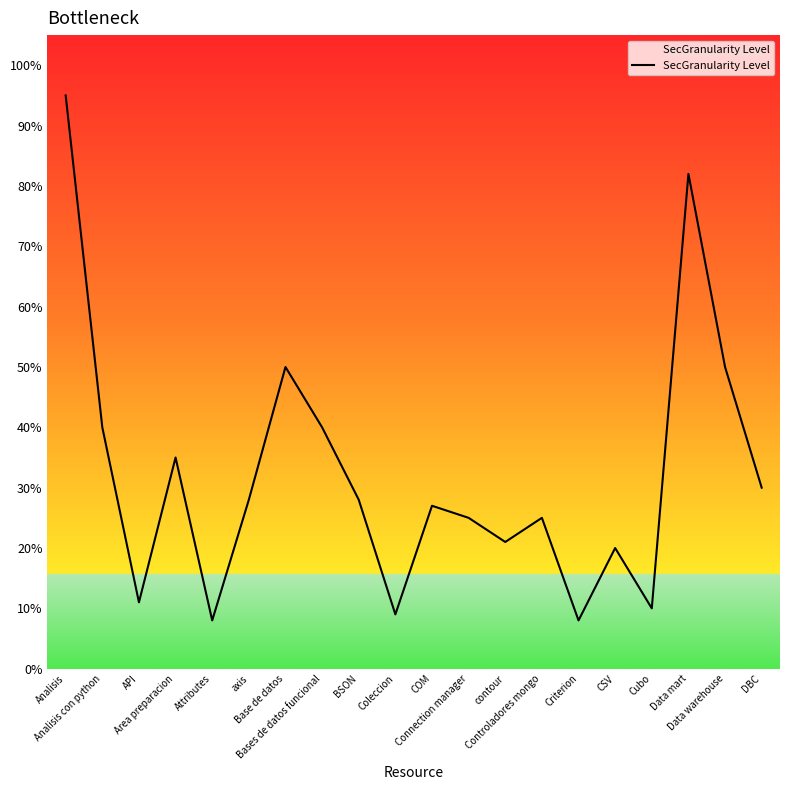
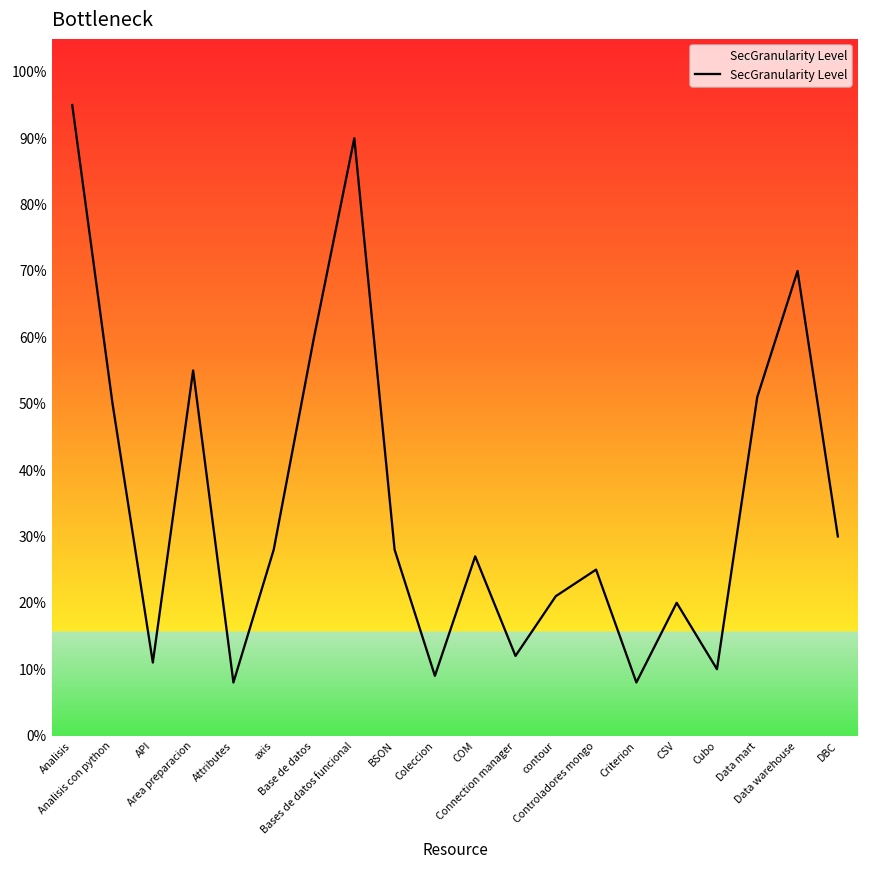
  {
    "Analisis": "95%",
-   "Analisis con python": "40%",
+   "Analisis con python": "50%",
    "API": "11%",
-   "Area preparacion": "35%",
+   "Area preparacion": "55%",
    "Attributes": "8%",
    "axis": "28%",
-   "Base de datos": "50%",
-   "Bases de datos funcional": "40%",
+   "Base de datos": "60%",
+   "Bases de datos funcional": "90%",
    "BSON": "28%",
    "Coleccion": "9%",
    "COM": "27%",
-   "Connection manager": "25%",
+   "Connection manager": "12%",
    "contour": "21%",
    "Controladores mongo": "25%",
    "Criterion": "8%",
    "CSV": "20%",
    "Cubo": "10%",
-   "Data mart": "82%",
-   "Data warehouse": "50%",
+   "Data mart": "51%",
+   "Data warehouse": "70%",
    "DBC": "30%"
  }
